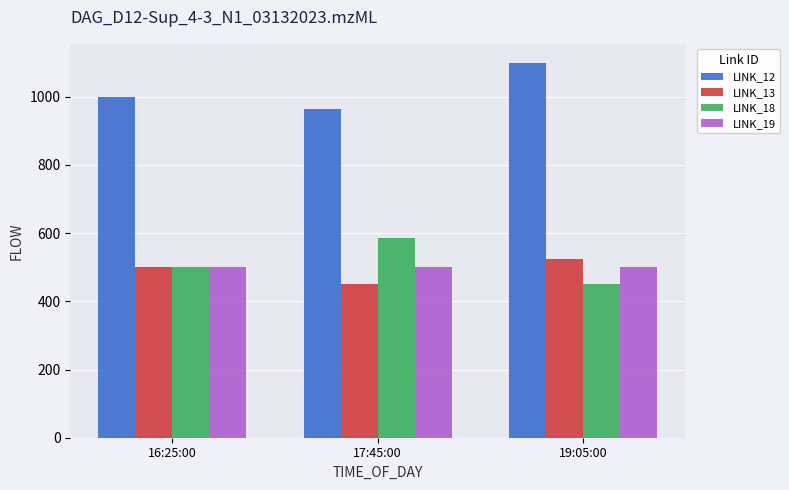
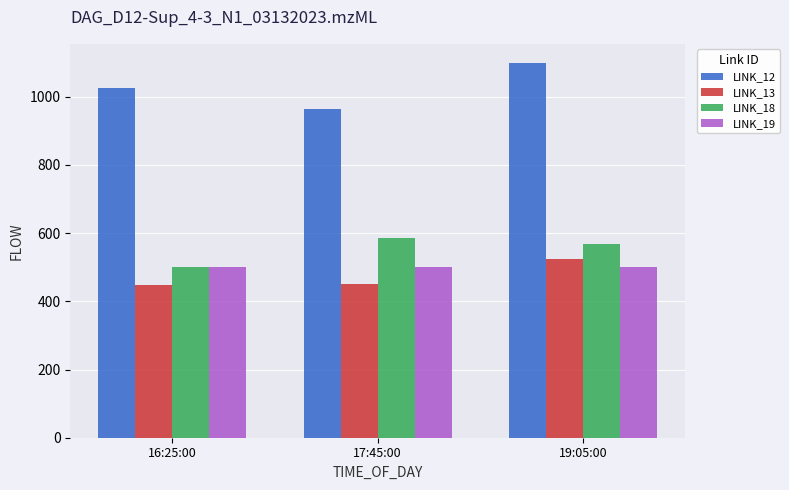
  {
    "LINK_12": {
-     "16:25:00": 1000,
+     "16:25:00": 1030,
      "17:45:00": 960,
      "19:05:00": 1100
    },
    "LINK_13": {
-     "16:25:00": 500,
+     "16:25:00": 450,
      "17:45:00": 450,
      "19:05:00": 530
    },
    "LINK_18": {
      "16:25:00": 500,
      "17:45:00": 590,
-     "19:05:00": 450
+     "19:05:00": 570
    },
    "LINK_19": {
      "16:25:00": 500,
      "17:45:00": 500,
      "19:05:00": 500
    }
  }
